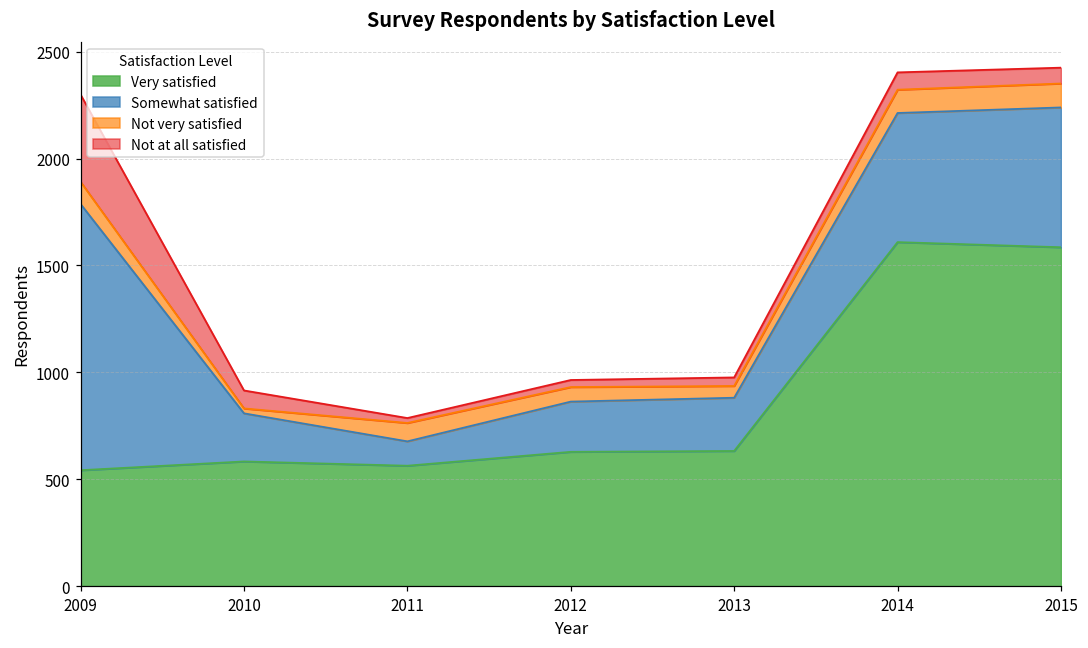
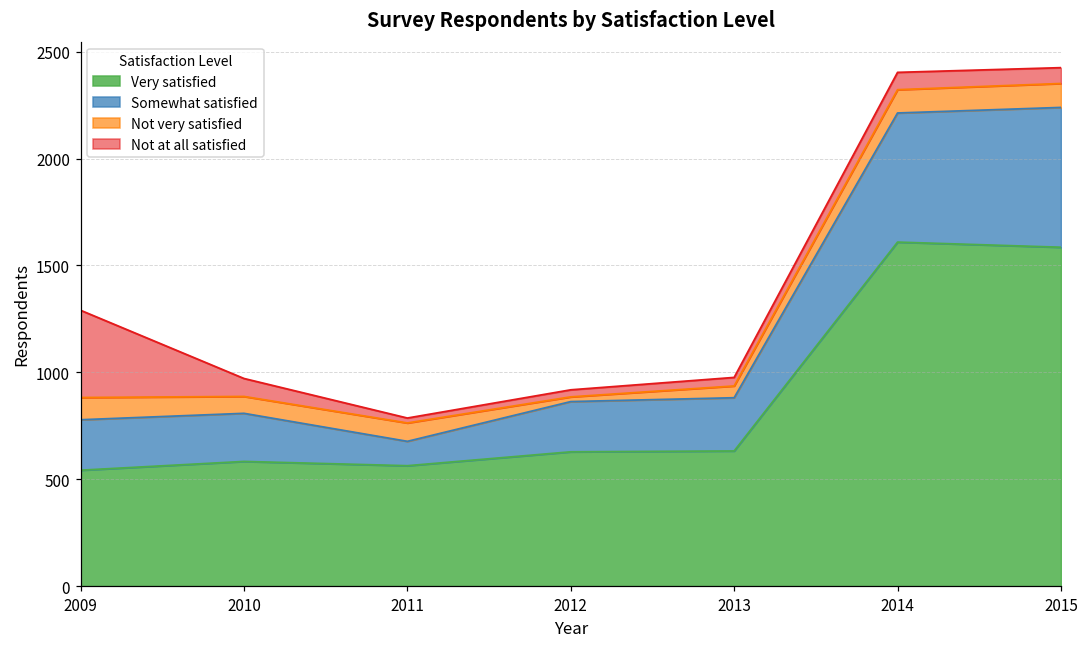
  {
    "Very satisfied": {
      "2009": 540,
      "2010": 580,
      "2011": 560,
      "2012": 630,
      "2013": 630,
      "2014": 1610,
      "2015": 1590
    },
    "Somewhat satisfied": {
-     "2009": 1250,
+     "2009": 240,
      "2010": 230,
      "2011": 110,
      "2012": 240,
      "2013": 250,
      "2014": 600,
      "2015": 650
    },
    "Not very satisfied": {
      "2009": 100,
-     "2010": 20,
+     "2010": 80,
      "2011": 90,
-     "2012": 70,
+     "2012": 20,
      "2013": 60,
      "2014": 110,
      "2015": 110
    },
    "Not at all satisfied": {
      "2009": 410,
      "2010": 80,
      "2011": 20,
      "2012": 30,
      "2013": 40,
      "2014": 80,
      "2015": 70
    }
  }
